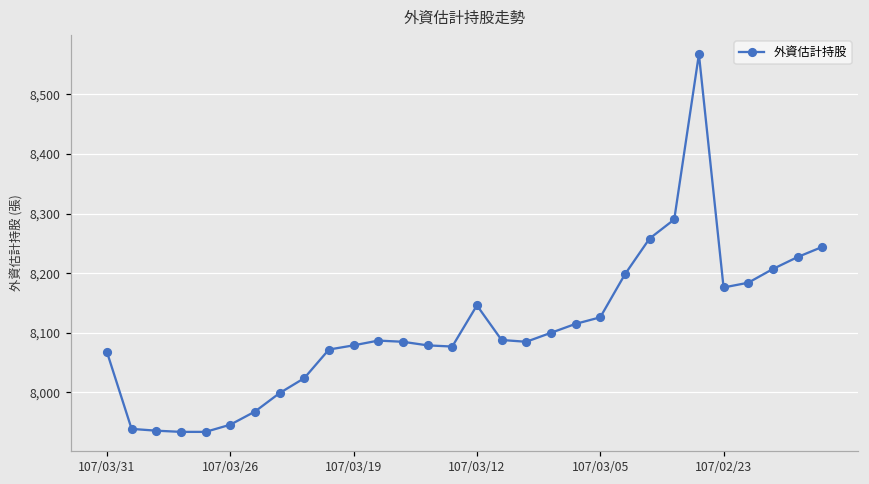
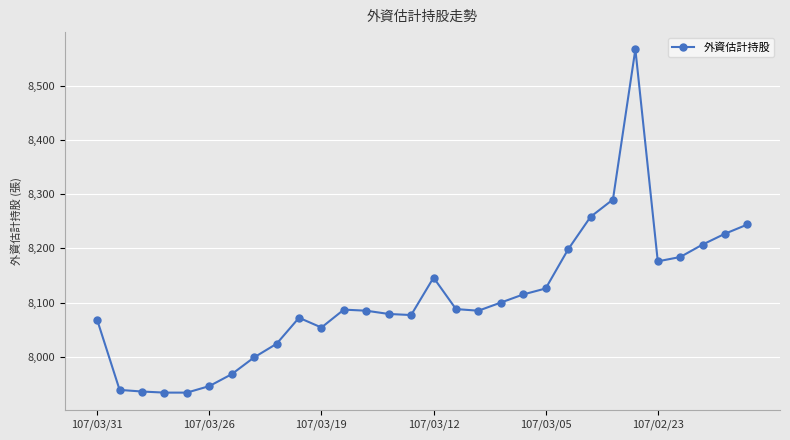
  {
    "107/03/31": "8,070",
    "107/03/26": "7,950",
-   "107/03/19": "8,080",
+   "107/03/19": "8,050",
    "107/03/12": "8,150",
    "107/03/05": "8,130",
    "107/02/23": "8,180"
  }
